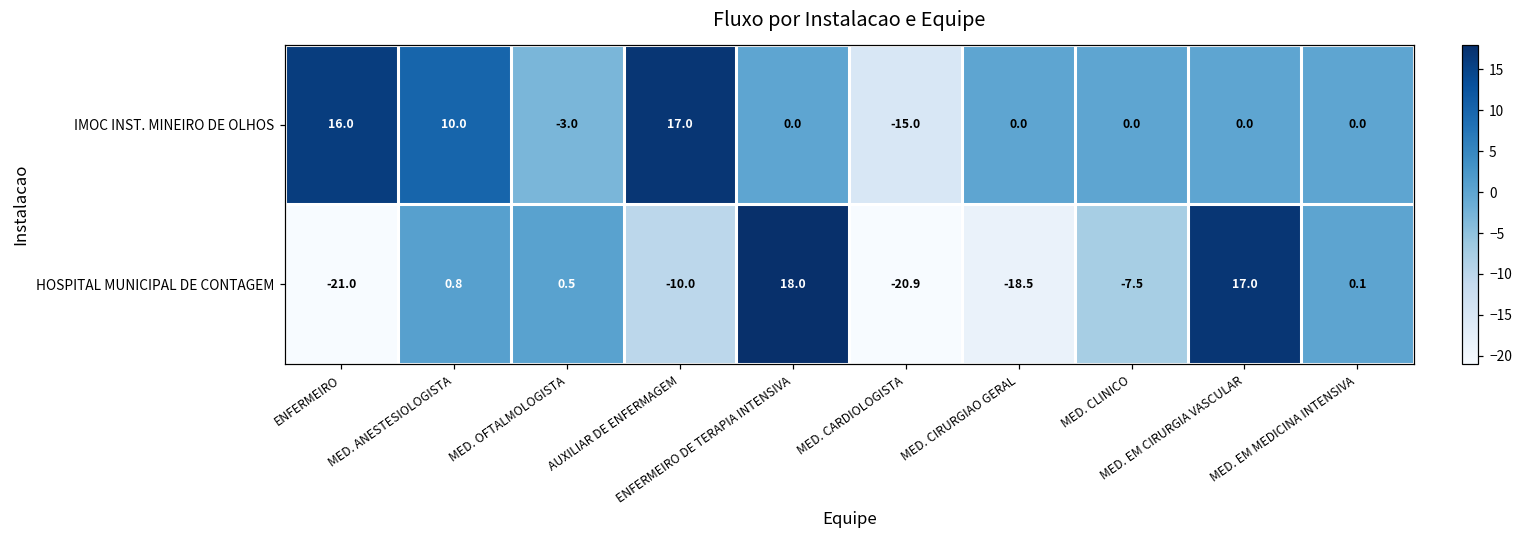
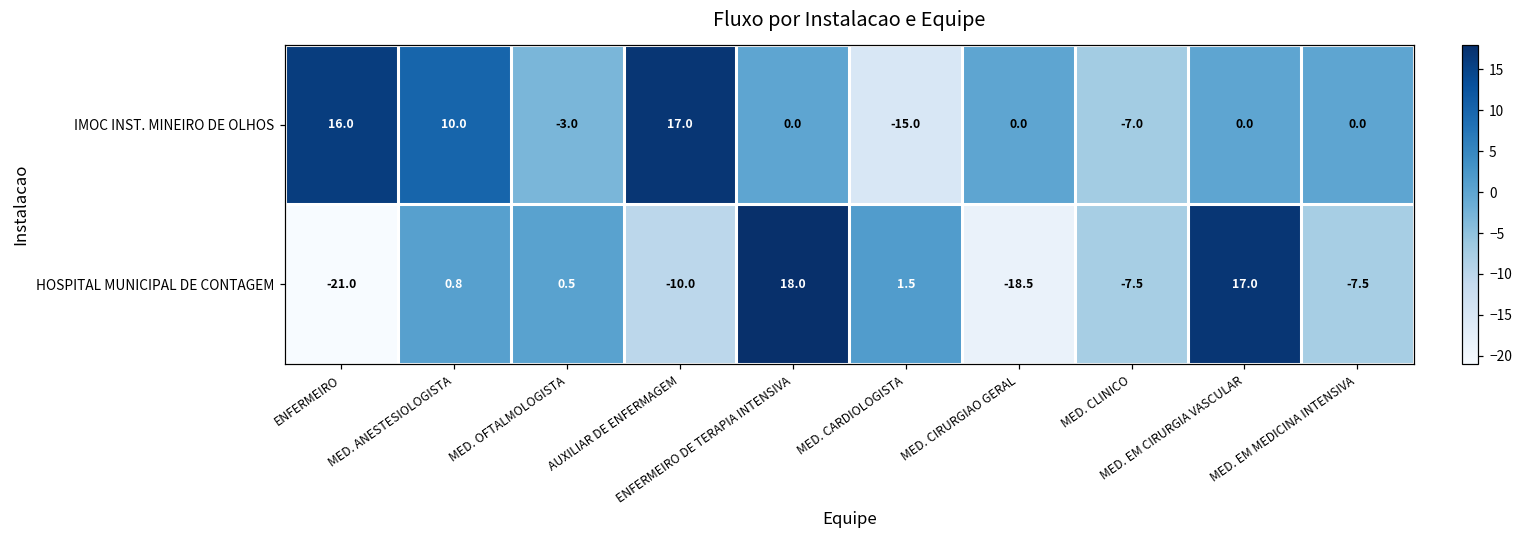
  {
    "IMOC INST. MINEIRO DE OLHOS": {
      "ENFERMEIRO": 16.0,
      "MED. ANESTESIOLOGISTA": 10.0,
      "MED. OFTALMOLOGISTA": -3.0,
      "AUXILIAR DE ENFERMAGEM": 17.0,
      "ENFERMEIRO DE TERAPIA INTENSIVA": 0.0,
      "MED. CARDIOLOGISTA": -15.0,
      "MED. CIRURGIAO GERAL": 0.0,
-     "MED. CLINICO": 0.0,
+     "MED. CLINICO": -7.0,
      "MED. EM CIRURGIA VASCULAR": 0.0,
      "MED. EM MEDICINA INTENSIVA": 0.0
    },
    "HOSPITAL MUNICIPAL DE CONTAGEM": {
      "ENFERMEIRO": -21.0,
      "MED. ANESTESIOLOGISTA": 0.8,
      "MED. OFTALMOLOGISTA": 0.5,
      "AUXILIAR DE ENFERMAGEM": -10.0,
      "ENFERMEIRO DE TERAPIA INTENSIVA": 18.0,
-     "MED. CARDIOLOGISTA": -20.9,
+     "MED. CARDIOLOGISTA": 1.5,
      "MED. CIRURGIAO GERAL": -18.5,
      "MED. CLINICO": -7.5,
      "MED. EM CIRURGIA VASCULAR": 17.0,
-     "MED. EM MEDICINA INTENSIVA": 0.1
+     "MED. EM MEDICINA INTENSIVA": -7.5
    }
  }
